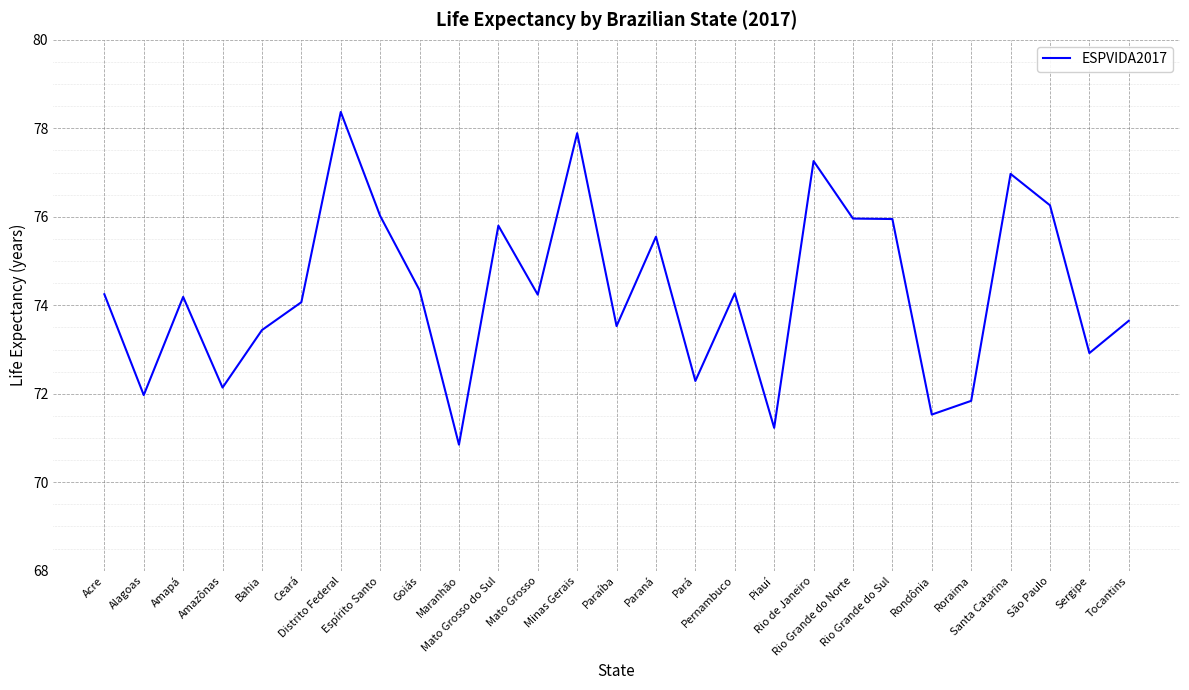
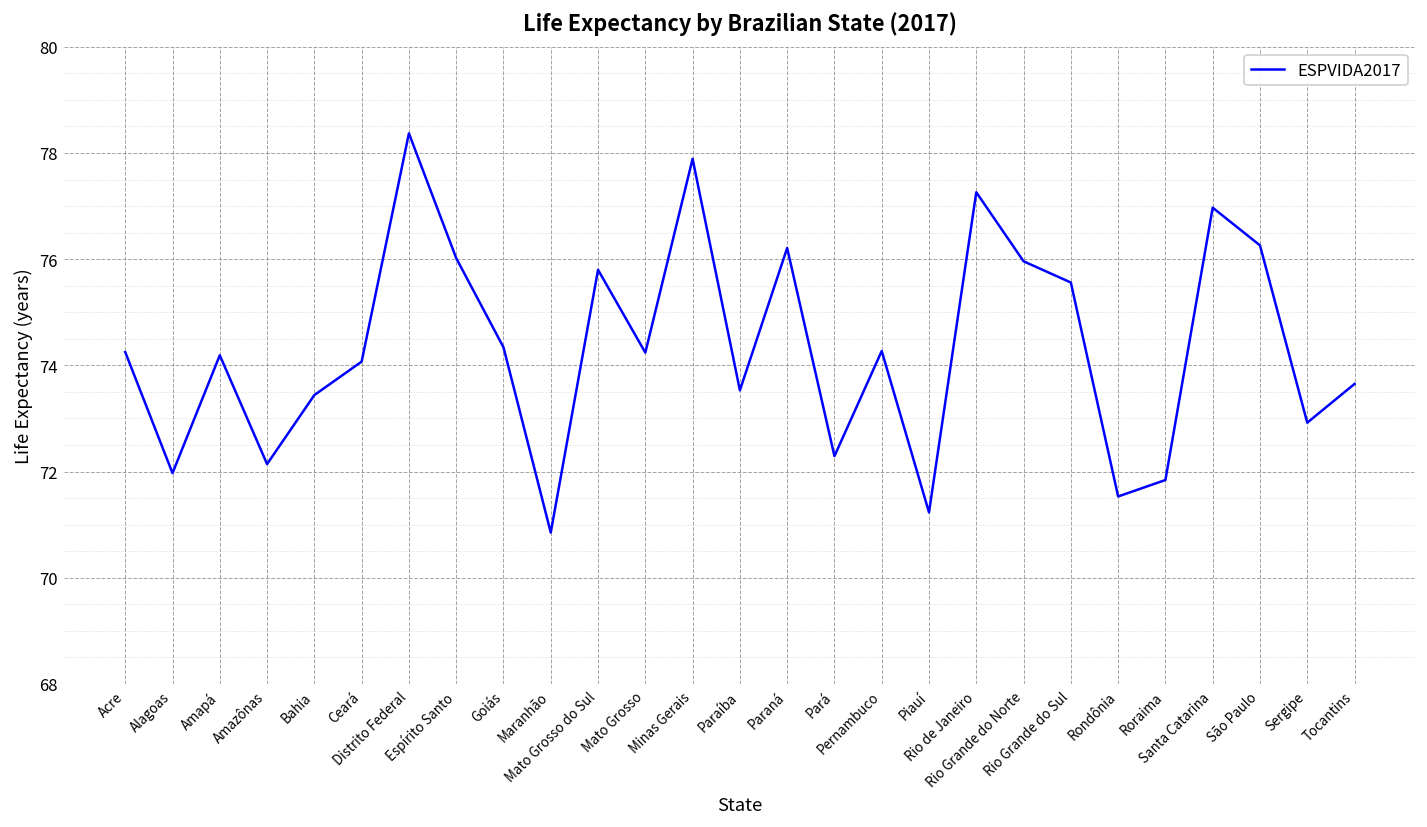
  {
    "Acre": 74.3,
    "Alagoas": 72.0,
    "Amapá": 74.2,
    "Amazônas": 72.1,
    "Bahia": 73.4,
    "Ceará": 74.1,
    "Distrito Federal": 78.4,
    "Espírito Santo": 76.0,
    "Goiás": 74.3,
    "Maranhão": 70.9,
    "Mato Grosso do Sul": 75.8,
    "Mato Grosso": 74.2,
    "Minas Gerais": 77.9,
    "Paraíba": 73.5,
-   "Paraná": 75.6,
+   "Paraná": 76.2,
    "Pará": 72.3,
    "Pernambuco": 74.3,
    "Piauí": 71.2,
    "Rio de Janeiro": 77.3,
    "Rio Grande do Norte": 76.0,
-   "Rio Grande do Sul": 76.0,
+   "Rio Grande do Sul": 75.6,
    "Rondônia": 71.5,
    "Roraima": 71.8,
    "Santa Catarina": 77.0,
    "São Paulo": 76.3,
    "Sergipe": 72.9,
    "Tocantins": 73.7
  }
